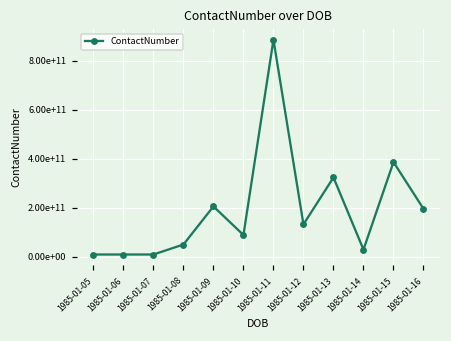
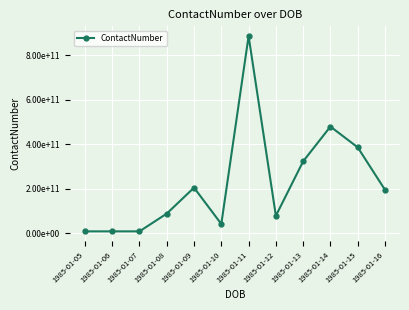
  {
    "1985-01-05": 10000000000,
    "1985-01-06": 10000000000,
    "1985-01-07": 10000000000,
-   "1985-01-08": 50000000000,
+   "1985-01-08": 90000000000,
    "1985-01-09": 210000000000,
-   "1985-01-10": 90000000000,
+   "1985-01-10": 40000000000,
    "1985-01-11": 890000000000,
-   "1985-01-12": 130000000000,
+   "1985-01-12": 80000000000,
    "1985-01-13": 320000000000,
-   "1985-01-14": 30000000000,
+   "1985-01-14": 480000000000,
    "1985-01-15": 390000000000,
    "1985-01-16": 200000000000
  }
